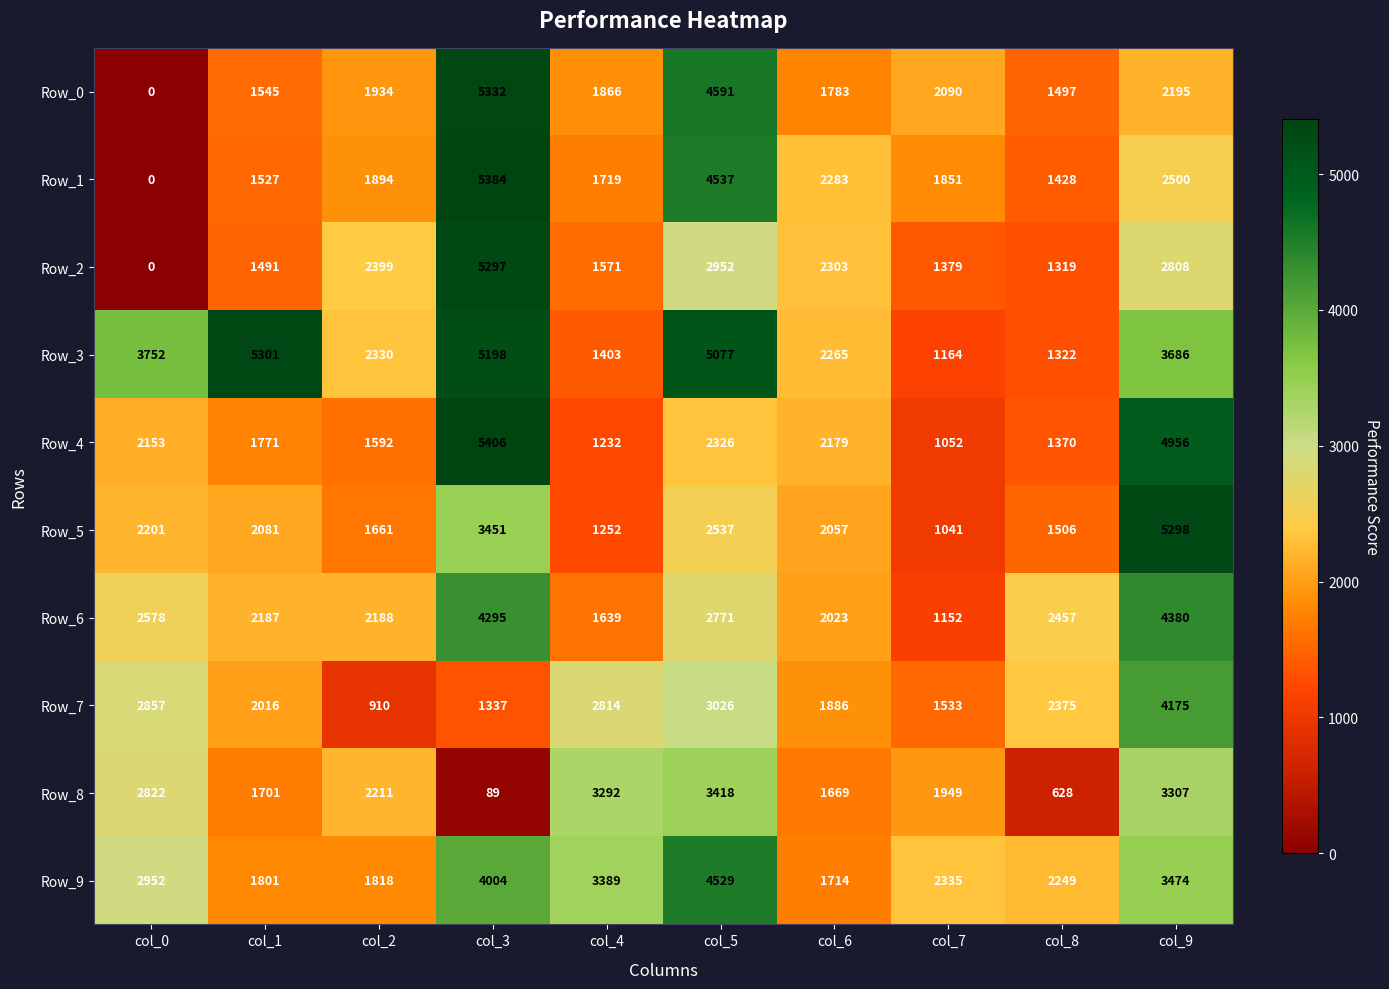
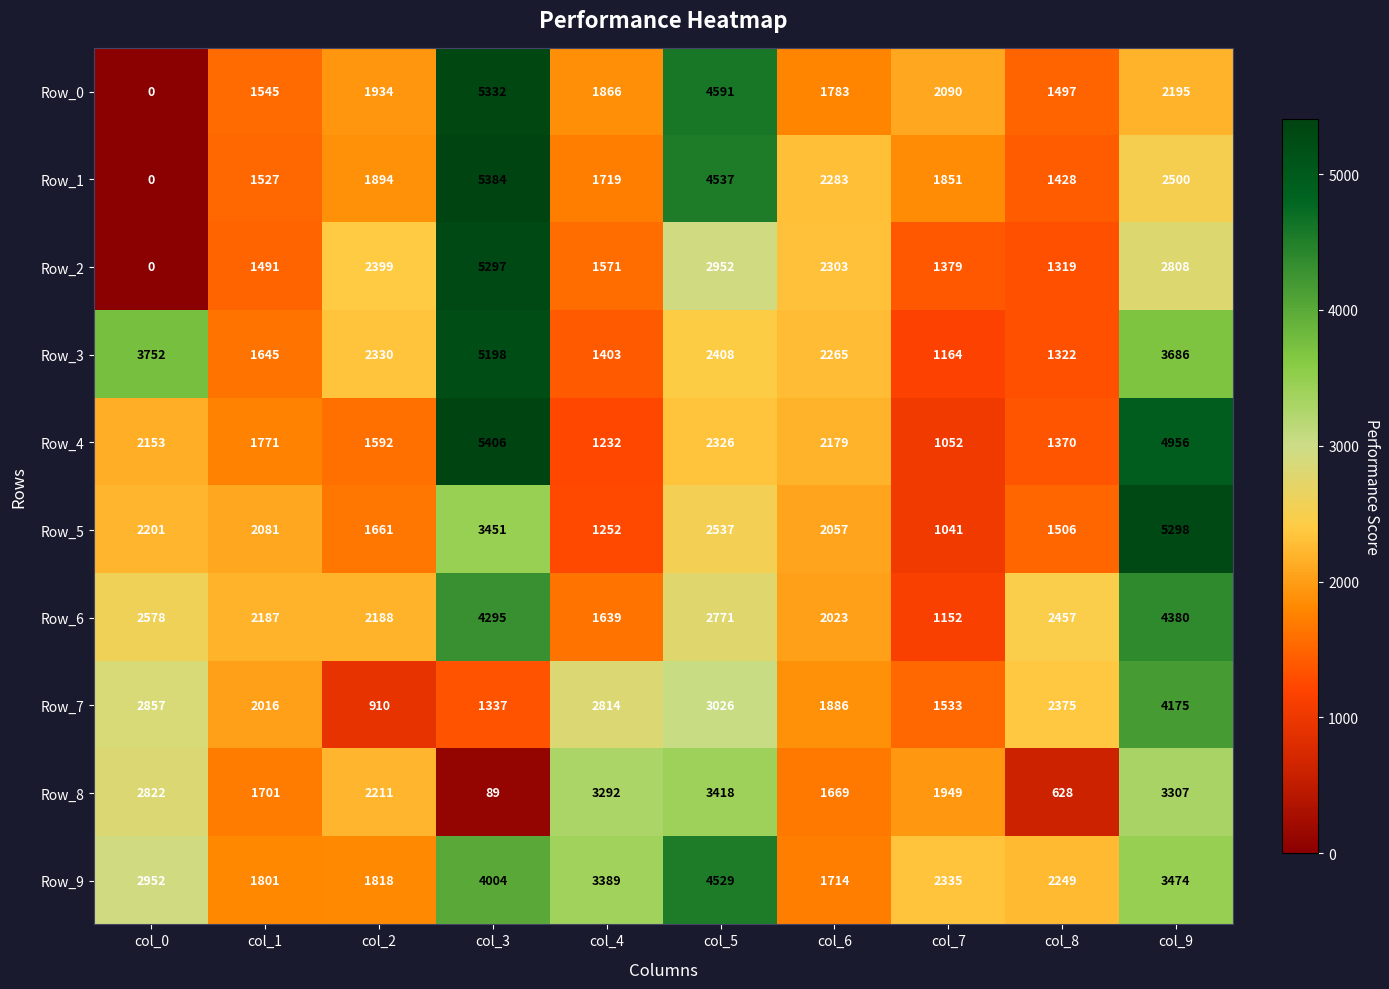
  {
    "Row_0": {
      "col_0": 0,
      "col_1": 1545,
      "col_2": 1934,
      "col_3": 5332,
      "col_4": 1866,
      "col_5": 4591,
      "col_6": 1783,
      "col_7": 2090,
      "col_8": 1497,
      "col_9": 2195
    },
    "Row_1": {
      "col_0": 0,
      "col_1": 1527,
      "col_2": 1894,
      "col_3": 5384,
      "col_4": 1719,
      "col_5": 4537,
      "col_6": 2283,
      "col_7": 1851,
      "col_8": 1428,
      "col_9": 2500
    },
    "Row_2": {
      "col_0": 0,
      "col_1": 1491,
      "col_2": 2399,
      "col_3": 5297,
      "col_4": 1571,
      "col_5": 2952,
      "col_6": 2303,
      "col_7": 1379,
      "col_8": 1319,
      "col_9": 2808
    },
    "Row_3": {
      "col_0": 3752,
-     "col_1": 5301,
+     "col_1": 1645,
      "col_2": 2330,
      "col_3": 5198,
      "col_4": 1403,
-     "col_5": 5077,
+     "col_5": 2408,
      "col_6": 2265,
      "col_7": 1164,
      "col_8": 1322,
      "col_9": 3686
    },
    "Row_4": {
      "col_0": 2153,
      "col_1": 1771,
      "col_2": 1592,
      "col_3": 5406,
      "col_4": 1232,
      "col_5": 2326,
      "col_6": 2179,
      "col_7": 1052,
      "col_8": 1370,
      "col_9": 4956
    },
    "Row_5": {
      "col_0": 2201,
      "col_1": 2081,
      "col_2": 1661,
      "col_3": 3451,
      "col_4": 1252,
      "col_5": 2537,
      "col_6": 2057,
      "col_7": 1041,
      "col_8": 1506,
      "col_9": 5298
    },
    "Row_6": {
      "col_0": 2578,
      "col_1": 2187,
      "col_2": 2188,
      "col_3": 4295,
      "col_4": 1639,
      "col_5": 2771,
      "col_6": 2023,
      "col_7": 1152,
      "col_8": 2457,
      "col_9": 4380
    },
    "Row_7": {
      "col_0": 2857,
      "col_1": 2016,
      "col_2": 910,
      "col_3": 1337,
      "col_4": 2814,
      "col_5": 3026,
      "col_6": 1886,
      "col_7": 1533,
      "col_8": 2375,
      "col_9": 4175
    },
    "Row_8": {
      "col_0": 2822,
      "col_1": 1701,
      "col_2": 2211,
      "col_3": 89,
      "col_4": 3292,
      "col_5": 3418,
      "col_6": 1669,
      "col_7": 1949,
      "col_8": 628,
      "col_9": 3307
    },
    "Row_9": {
      "col_0": 2952,
      "col_1": 1801,
      "col_2": 1818,
      "col_3": 4004,
      "col_4": 3389,
      "col_5": 4529,
      "col_6": 1714,
      "col_7": 2335,
      "col_8": 2249,
      "col_9": 3474
    }
  }
